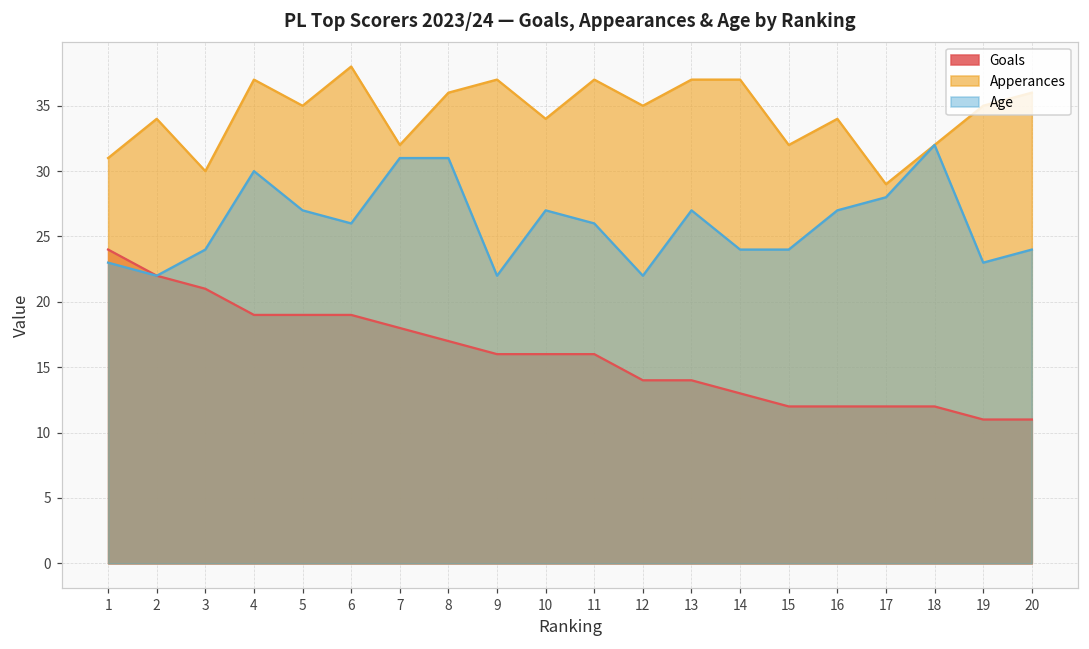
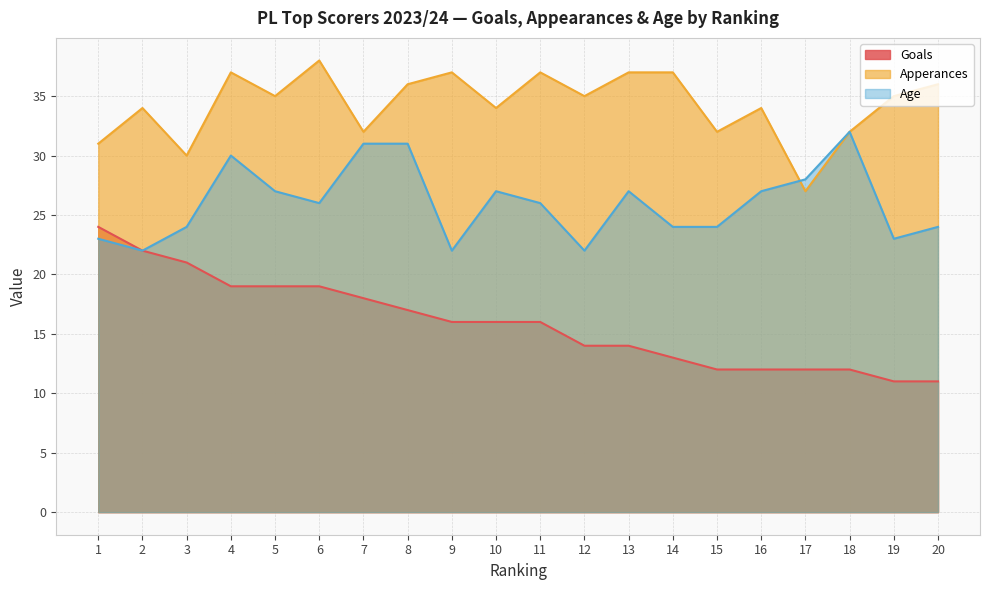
  {
    "Goals": {
      "1": 24,
      "3": 21,
      "4": 19,
      "5": 19,
      "6": 19,
      "7": 18,
      "8": 17,
      "9": 16,
      "10": 16,
      "11": 16,
      "12": 14,
      "13": 14,
      "14": 13,
      "15": 12,
      "16": 12,
      "17": 12,
      "18": 12,
      "19": 11,
      "20": 11
    },
    "Apperances": {
      "1": 31,
      "2": 34,
      "3": 30,
      "4": 37,
      "5": 35,
      "6": 38,
      "7": 32,
      "8": 36,
      "9": 37,
      "10": 34,
      "11": 37,
      "12": 35,
      "13": 37,
      "14": 37,
      "15": 32,
      "16": 34,
-     "17": 29
+     "17": 27
    },
    "Age": {
      "1": 23,
      "3": 24,
      "4": 30,
      "5": 27,
      "6": 26,
      "7": 31,
      "8": 31,
      "9": 22,
      "10": 27,
      "11": 26,
      "12": 22,
      "13": 27,
      "14": 24,
      "15": 24,
      "16": 27,
      "17": 28,
      "19": 23,
      "20": 24
    }
  }
